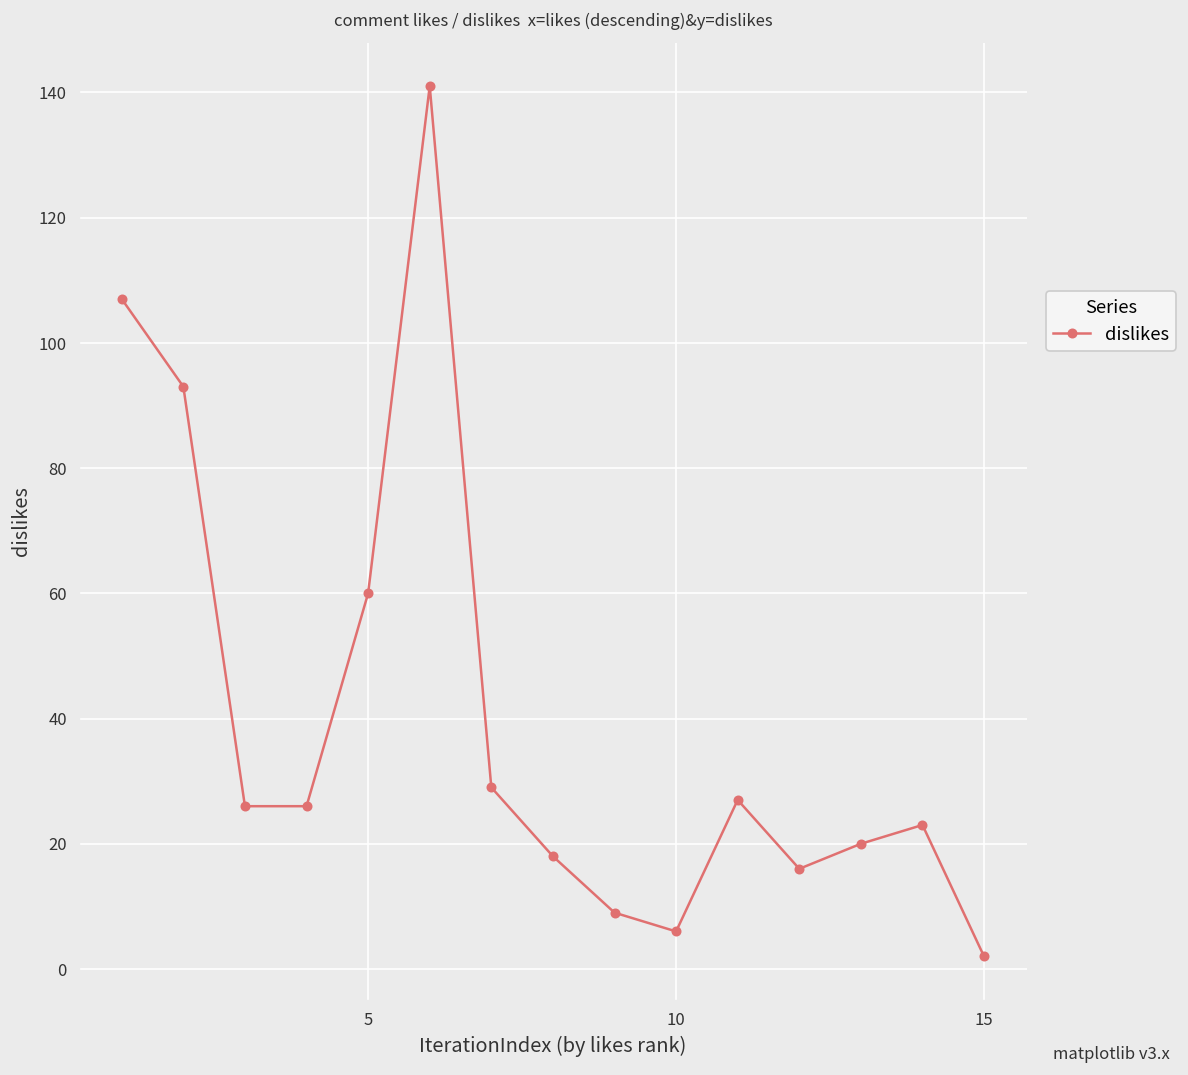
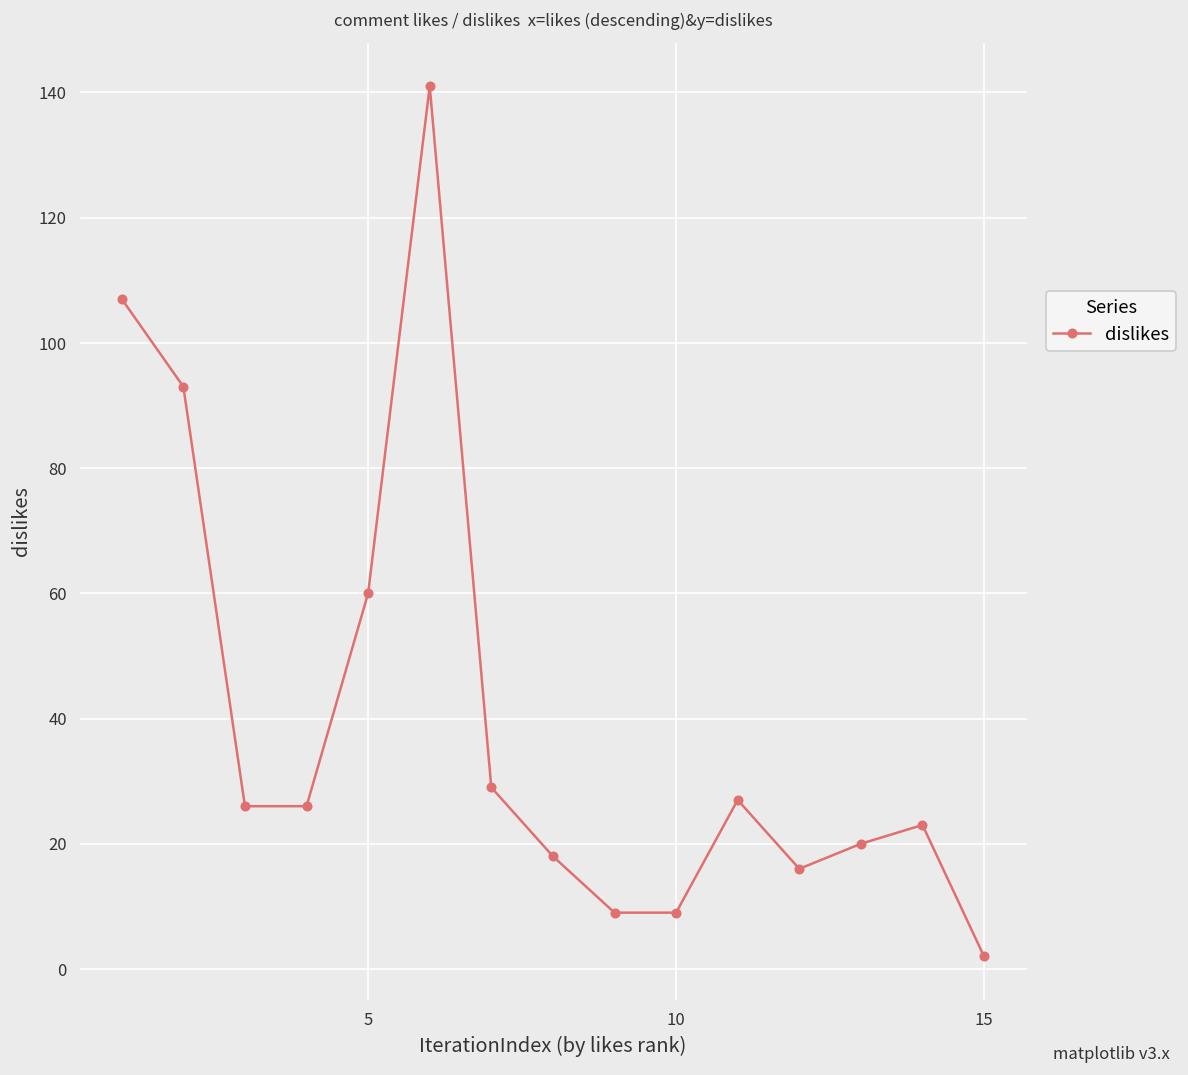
  {
    "5": 60,
-   "10": 6,
+   "10": 9,
    "15": 2
  }
